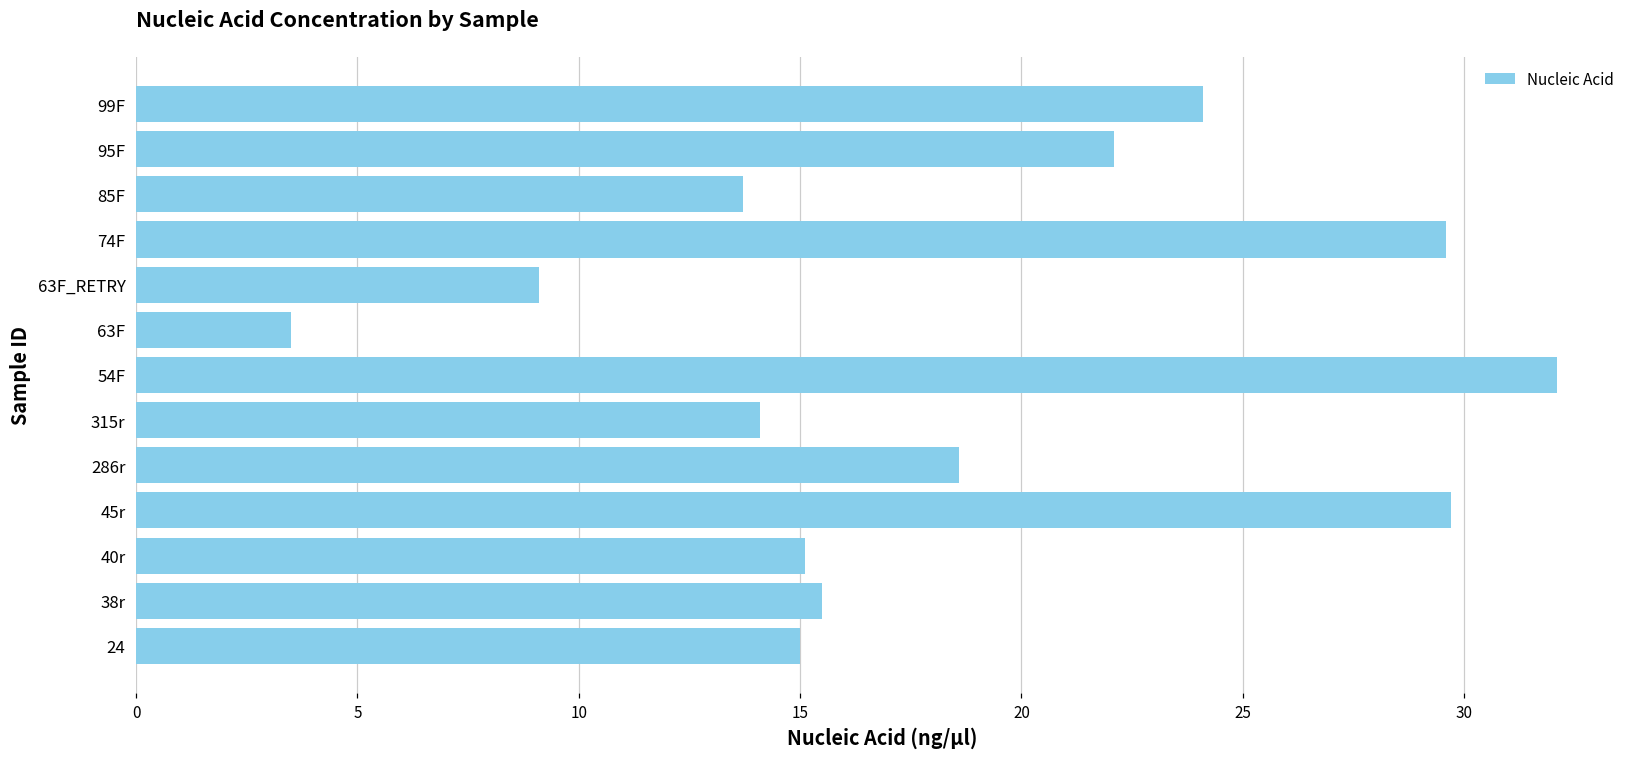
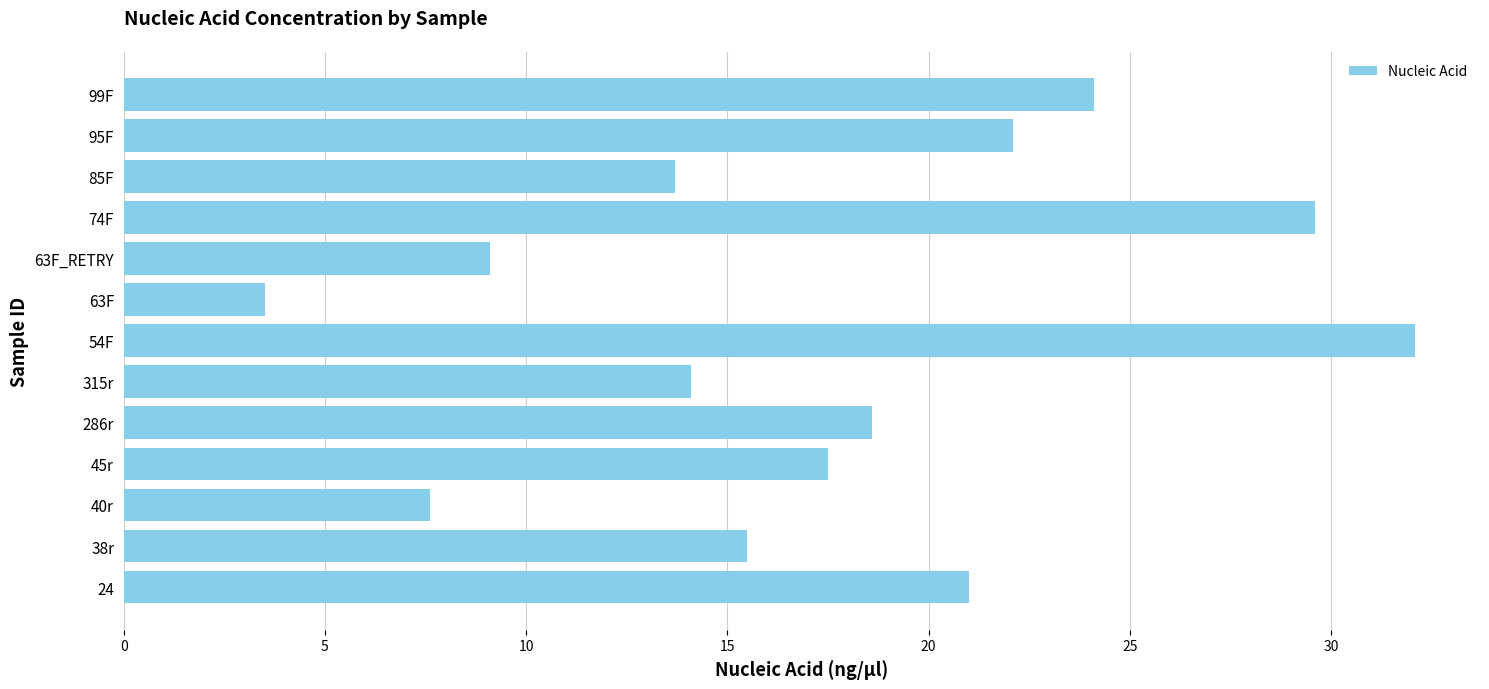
  {
    "99F": 24.1,
    "95F": 22.1,
    "85F": 13.7,
    "74F": 29.6,
    "63F_RETRY": 9.1,
    "63F": 3.5,
    "54F": 32.1,
    "315r": 14.1,
    "286r": 18.6,
-   "45r": 29.7,
-   "40r": 15.1,
+   "45r": 17.5,
+   "40r": 7.6,
    "38r": 15.5,
-   "24": 15
+   "24": 21
  }
